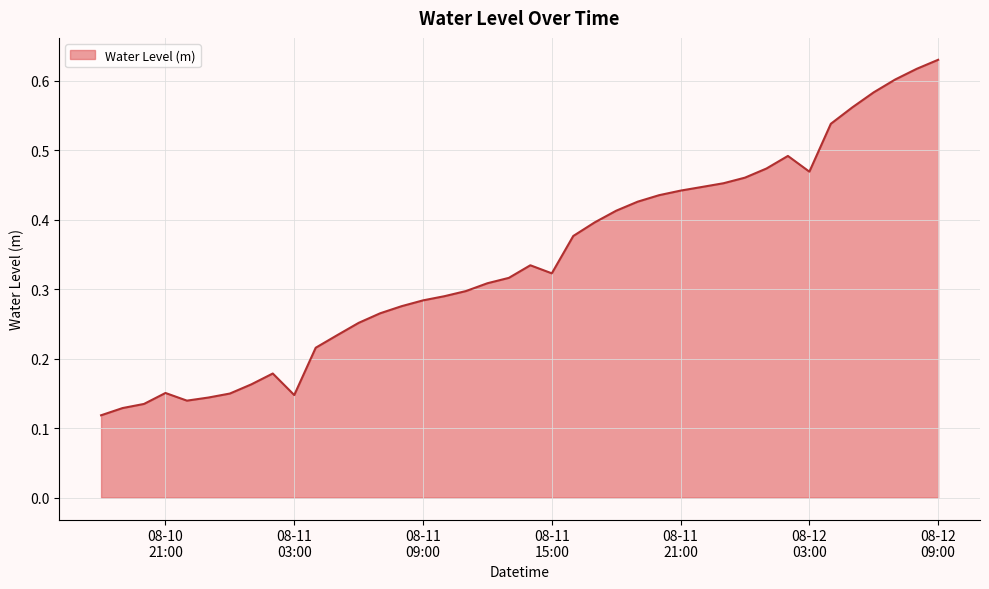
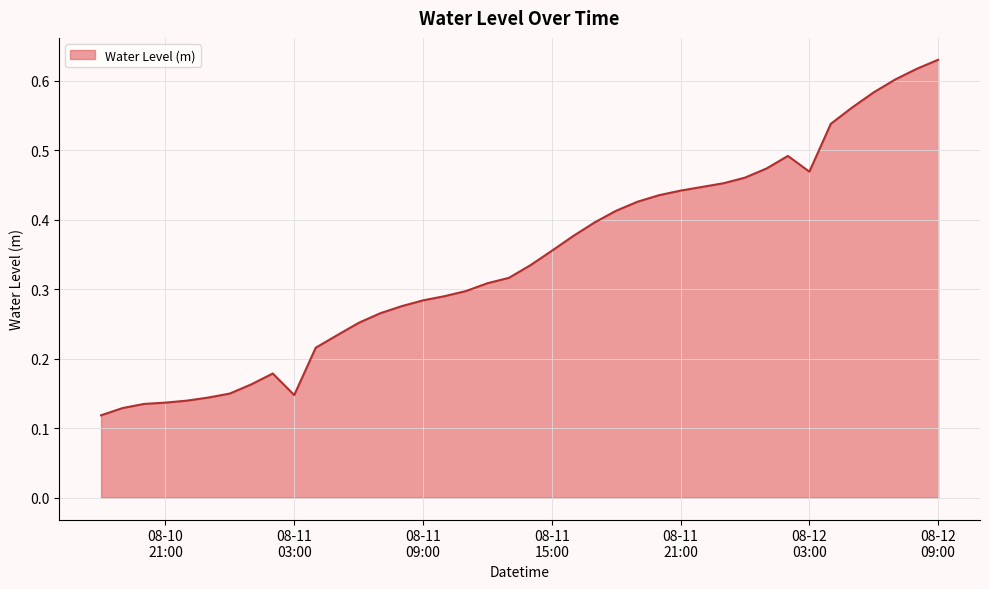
  {
-   "08-10 21:00": 0.15,
+   "08-10 21:00": 0.14,
    "08-11 03:00": 0.15,
    "08-11 09:00": 0.28,
-   "08-11 15:00": 0.32,
+   "08-11 15:00": 0.36,
    "08-11 21:00": 0.44,
    "08-12 03:00": 0.47,
    "08-12 09:00": 0.63
  }
